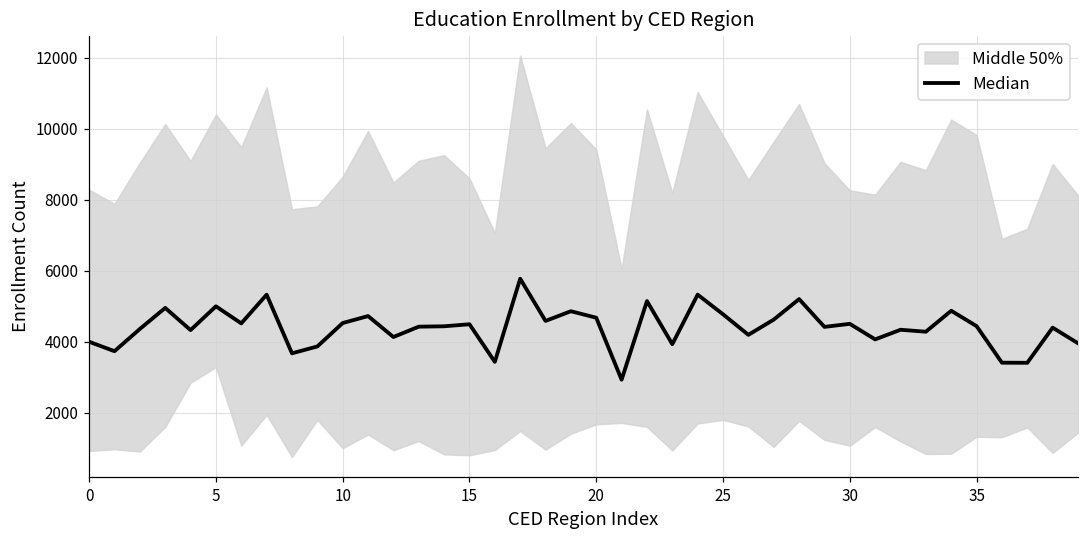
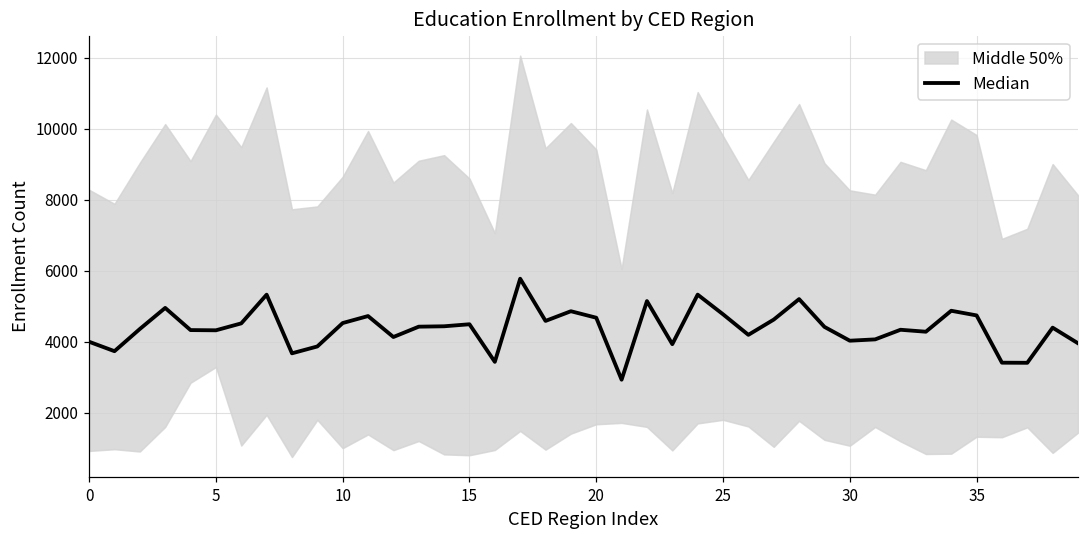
  {
    "Median": {
      "0": 4000,
-     "5": 5000,
+     "5": 4300,
      "10": 4500,
      "15": 4500,
      "20": 4700,
      "25": 4800,
-     "30": 4500,
-     "35": 4400
+     "30": 4000,
+     "35": 4700
    }
  }
